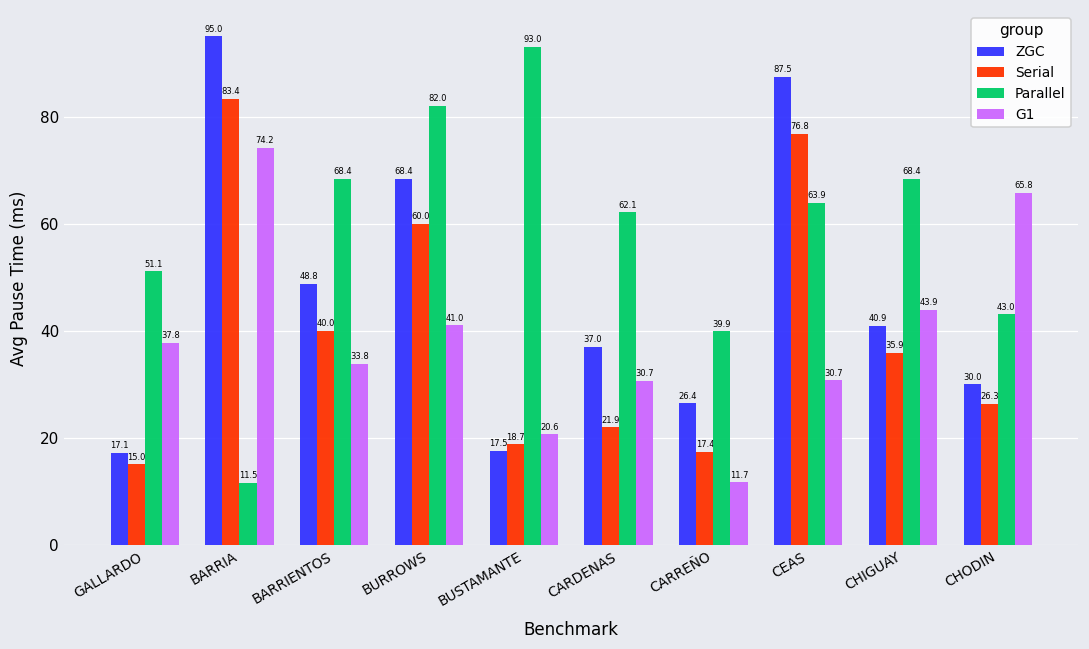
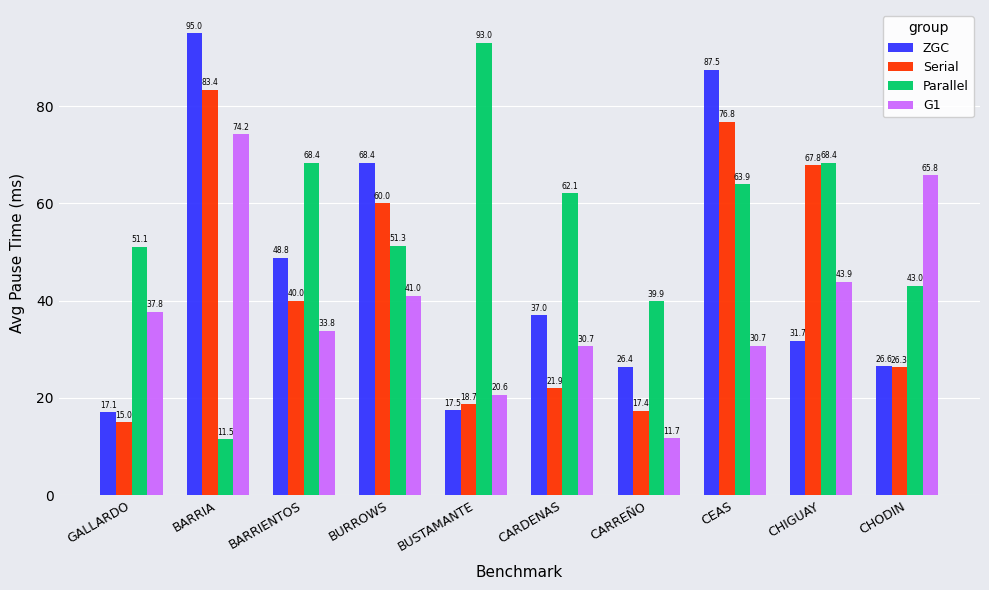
  {
    "ZGC": {
      "GALLARDO": 17.1,
      "BARRIA": 95.0,
      "BARRIENTOS": 48.8,
      "BURROWS": 68.4,
      "BUSTAMANTE": 17.5,
      "CARDENAS": 37.0,
      "CARREÑO": 26.4,
      "CEAS": 87.5,
-     "CHIGUAY": 40.9,
-     "CHODIN": 30.0
+     "CHIGUAY": 31.7,
+     "CHODIN": 26.6
    },
    "Serial": {
      "GALLARDO": 15.0,
      "BARRIA": 83.4,
      "BARRIENTOS": 40.0,
      "BURROWS": 60.0,
      "BUSTAMANTE": 18.7,
      "CARDENAS": 21.9,
      "CARREÑO": 17.4,
      "CEAS": 76.8,
-     "CHIGUAY": 35.9,
+     "CHIGUAY": 67.8,
      "CHODIN": 26.3
    },
    "Parallel": {
      "GALLARDO": 51.1,
      "BARRIA": 11.5,
      "BARRIENTOS": 68.4,
-     "BURROWS": 82.0,
+     "BURROWS": 51.3,
      "BUSTAMANTE": 93.0,
      "CARDENAS": 62.1,
      "CARREÑO": 39.9,
      "CEAS": 63.9,
      "CHIGUAY": 68.4,
      "CHODIN": 43.0
    },
    "G1": {
      "GALLARDO": 37.8,
      "BARRIA": 74.2,
      "BARRIENTOS": 33.8,
      "BURROWS": 41.0,
      "BUSTAMANTE": 20.6,
      "CARDENAS": 30.7,
      "CARREÑO": 11.7,
      "CEAS": 30.7,
      "CHIGUAY": 43.9,
      "CHODIN": 65.8
    }
  }
